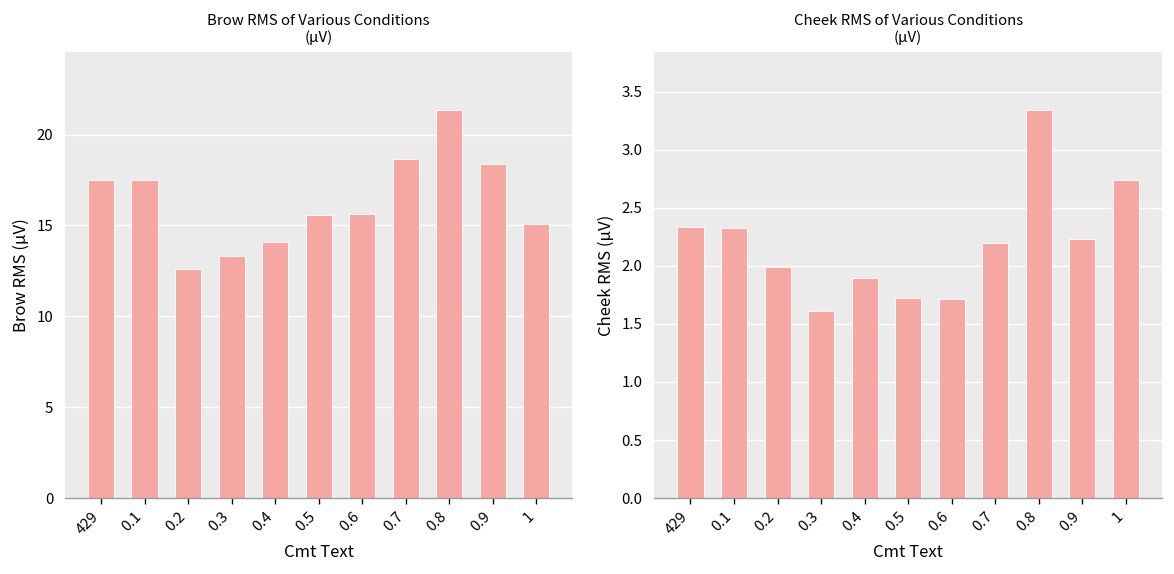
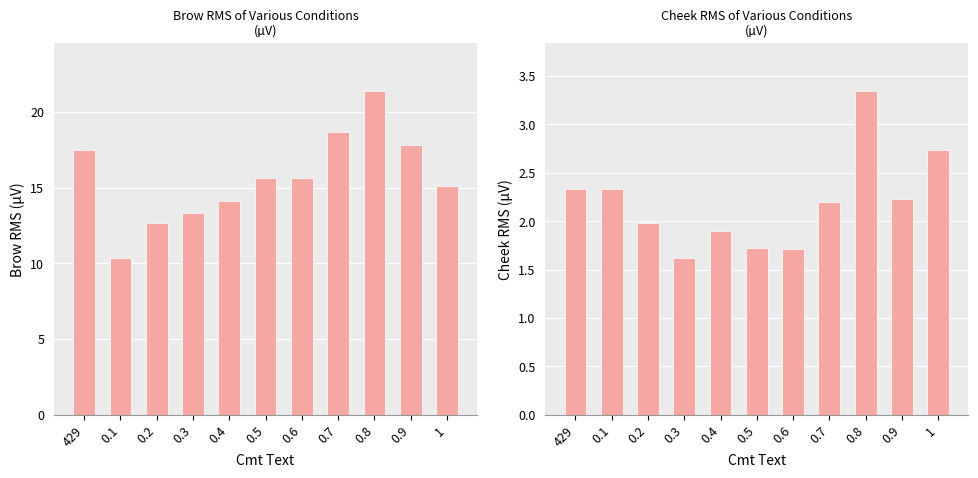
  {
    "Brow RMS of Various Conditions (µV)": {
      "429": 17.5,
-     "0.1": 17.5,
+     "0.1": 10.4,
      "0.2": 12.6,
      "0.3": 13.3,
      "0.4": 14.1,
      "0.5": 15.6,
      "0.6": 15.6,
      "0.7": 18.7,
      "0.8": 21.3,
-     "0.9": 18.4,
+     "0.9": 17.8,
      "1": 15.1
    },
    "Cheek RMS of Various Conditions (µV)": {
      "429": 2.3,
      "0.1": 2.3,
      "0.2": 2.0,
      "0.3": 1.6,
      "0.4": 1.9,
      "0.5": 1.7,
      "0.6": 1.7,
      "0.7": 2.2,
      "0.8": 3.3,
      "0.9": 2.2,
      "1": 2.7
    }
  }
